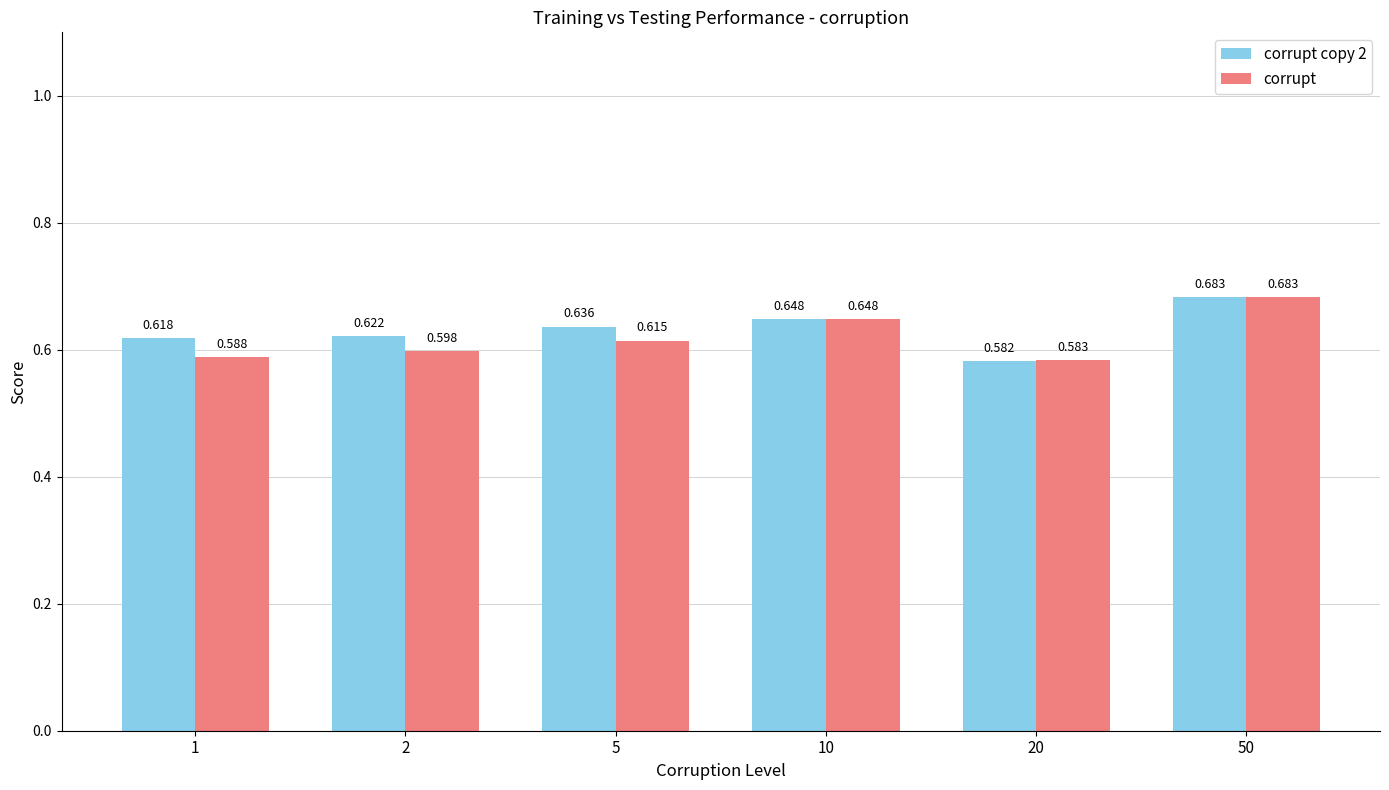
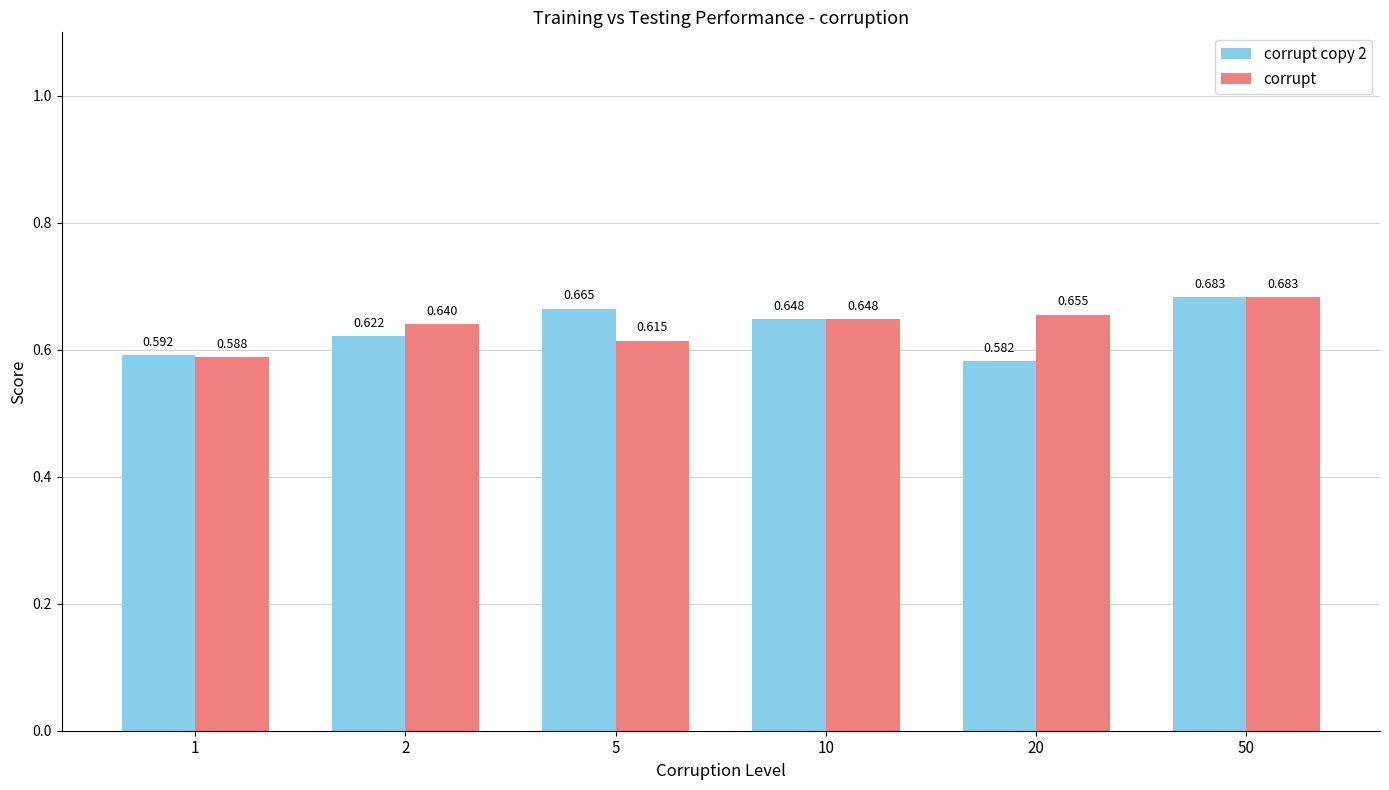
  {
    "corrupt copy 2": {
-     "1": 0.618,
+     "1": 0.592,
      "2": 0.622,
-     "5": 0.636,
+     "5": 0.665,
      "10": 0.648,
      "20": 0.582,
      "50": 0.683
    },
    "corrupt": {
      "1": 0.588,
-     "2": 0.598,
+     "2": 0.640,
      "5": 0.615,
      "10": 0.648,
-     "20": 0.583,
+     "20": 0.655,
      "50": 0.683
    }
  }
